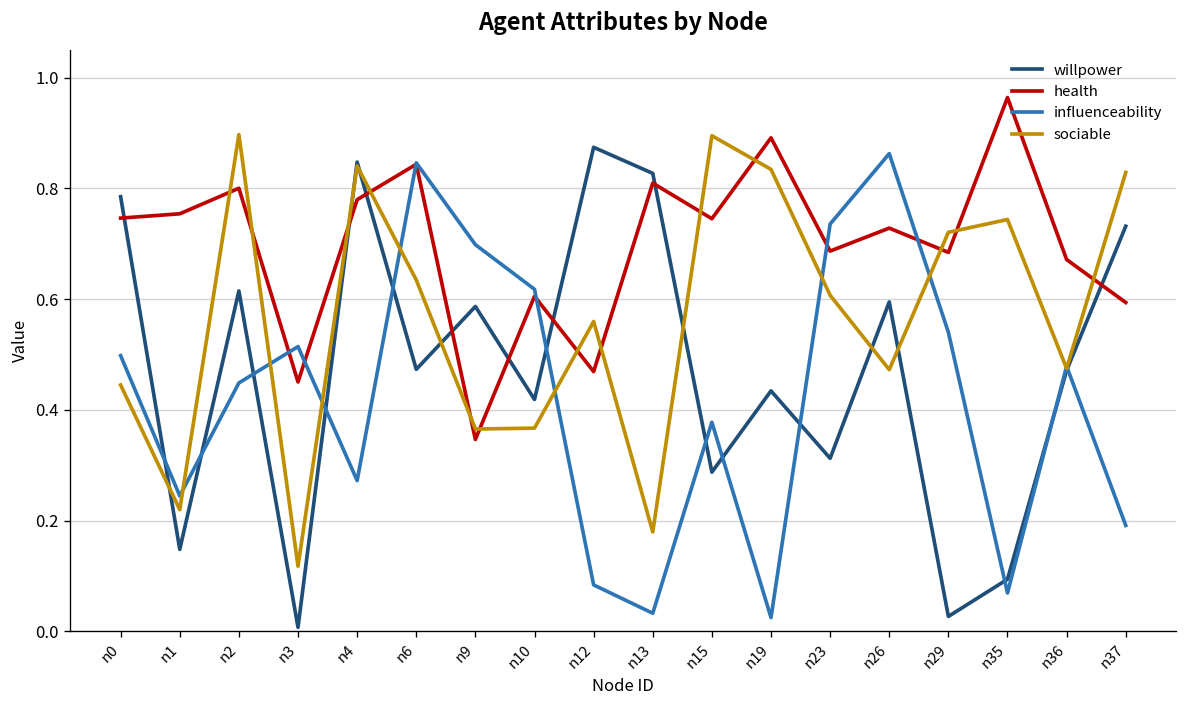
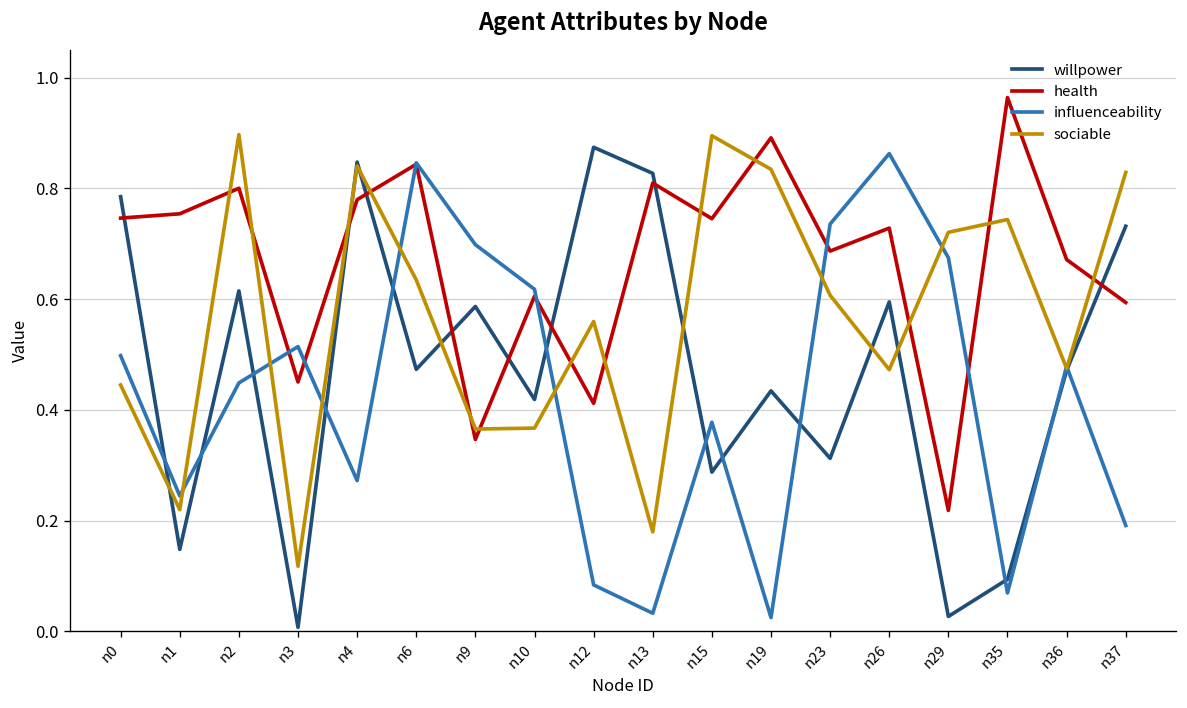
  {
    "willpower": {
      "n0": 0.79,
      "n1": 0.15,
      "n2": 0.61,
      "n3": 0.01,
      "n4": 0.85,
      "n6": 0.47,
      "n9": 0.59,
      "n10": 0.42,
      "n12": 0.87,
      "n13": 0.83,
      "n15": 0.29,
      "n19": 0.43,
      "n23": 0.31,
      "n26": 0.60,
      "n29": 0.03,
      "n35": 0.09,
      "n37": 0.73
    },
    "health": {
      "n0": 0.75,
      "n1": 0.75,
      "n2": 0.80,
      "n3": 0.45,
      "n4": 0.78,
      "n9": 0.35,
      "n10": 0.61,
-     "n12": 0.47,
+     "n12": 0.41,
      "n13": 0.81,
      "n15": 0.75,
      "n19": 0.89,
      "n23": 0.69,
      "n26": 0.73,
-     "n29": 0.68,
+     "n29": 0.22,
      "n35": 0.96,
      "n36": 0.67,
      "n37": 0.59
    },
    "influenceability": {
      "n0": 0.50,
      "n1": 0.24,
      "n2": 0.45,
      "n3": 0.51,
      "n4": 0.27,
      "n9": 0.70,
      "n10": 0.62,
      "n12": 0.08,
      "n13": 0.03,
      "n15": 0.38,
      "n19": 0.03,
      "n23": 0.74,
      "n26": 0.86,
-     "n29": 0.54,
+     "n29": 0.67,
      "n35": 0.07,
      "n37": 0.19
    },
    "sociable": {
      "n0": 0.45,
      "n1": 0.22,
      "n2": 0.90,
      "n3": 0.12,
      "n4": 0.84,
      "n6": 0.63,
      "n9": 0.37,
      "n10": 0.37,
      "n12": 0.56,
      "n13": 0.18,
      "n15": 0.90,
      "n19": 0.83,
      "n23": 0.61,
      "n26": 0.47,
      "n29": 0.72,
      "n35": 0.74,
      "n37": 0.83
    }
  }
